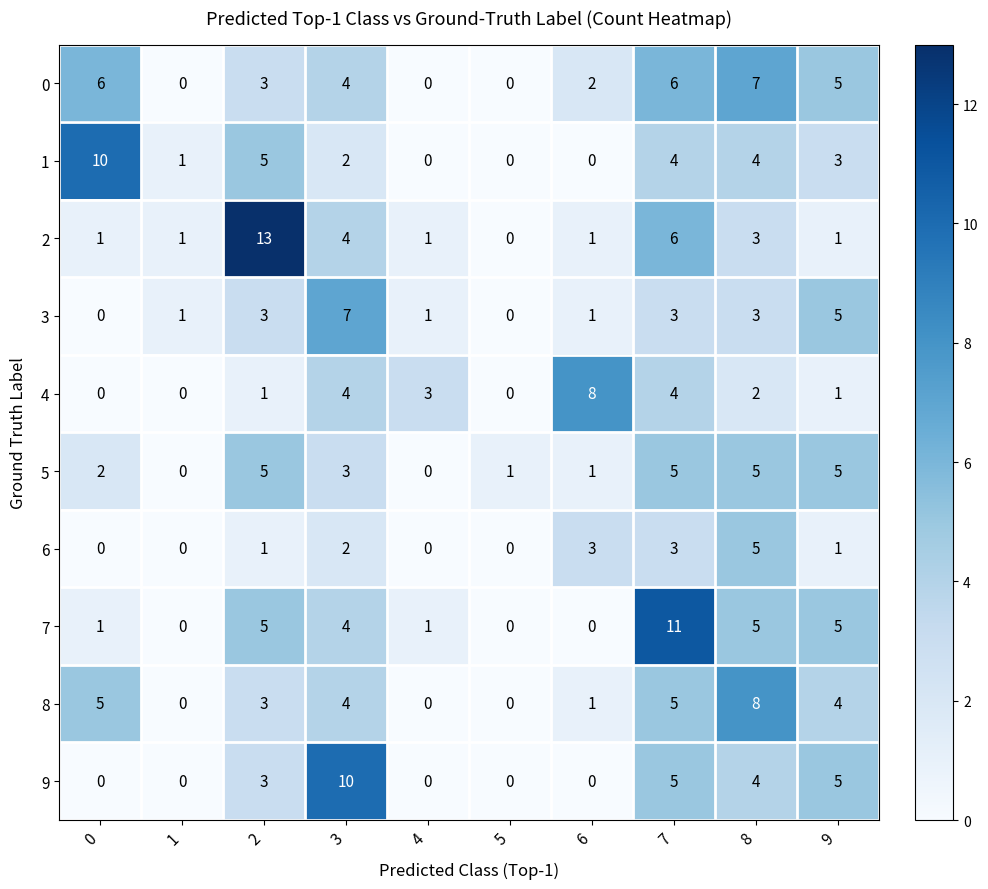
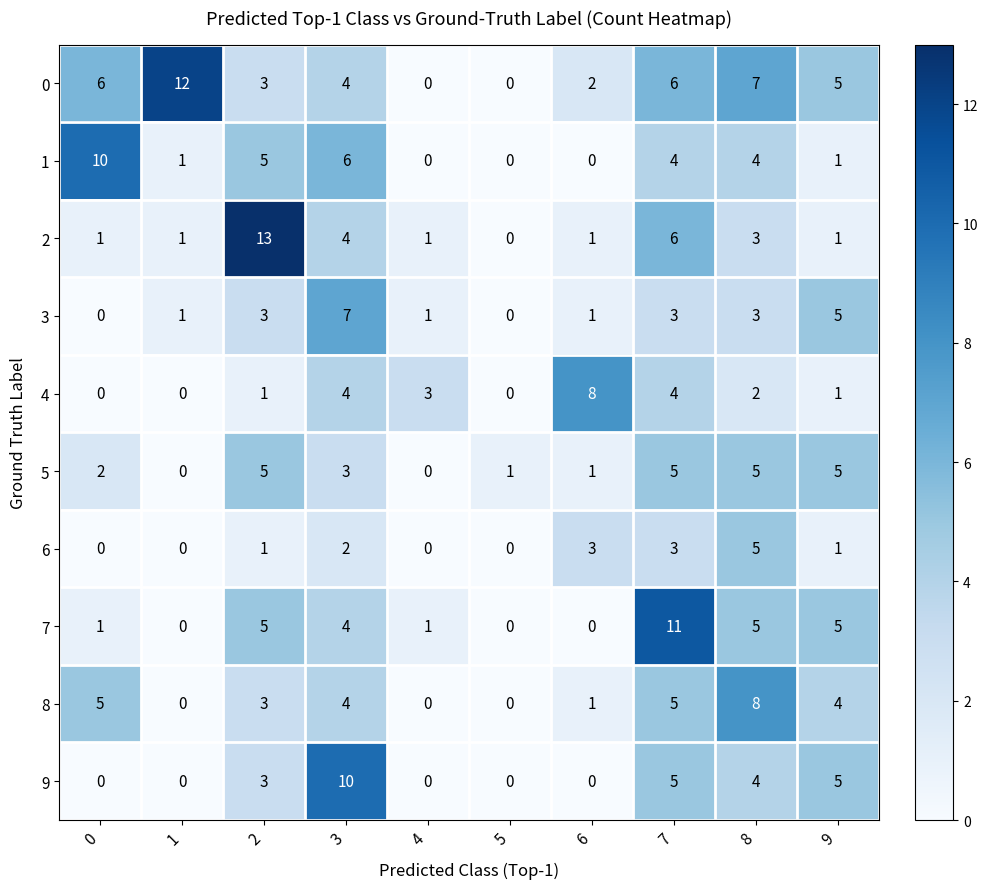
  {
    "0": {
      "0": 6,
-     "1": 0,
+     "1": 12,
      "2": 3,
      "3": 4,
      "4": 0,
      "5": 0,
      "6": 2,
      "7": 6,
      "8": 7,
      "9": 5
    },
    "1": {
      "0": 10,
      "1": 1,
      "2": 5,
-     "3": 2,
+     "3": 6,
      "4": 0,
      "5": 0,
      "6": 0,
      "7": 4,
      "8": 4,
-     "9": 3
+     "9": 1
    },
    "2": {
      "0": 1,
      "1": 1,
      "2": 13,
      "3": 4,
      "4": 1,
      "5": 0,
      "6": 1,
      "7": 6,
      "8": 3,
      "9": 1
    },
    "3": {
      "0": 0,
      "1": 1,
      "2": 3,
      "3": 7,
      "4": 1,
      "5": 0,
      "6": 1,
      "7": 3,
      "8": 3,
      "9": 5
    },
    "4": {
      "0": 0,
      "1": 0,
      "2": 1,
      "3": 4,
      "4": 3,
      "5": 0,
      "6": 8,
      "7": 4,
      "8": 2,
      "9": 1
    },
    "5": {
      "0": 2,
      "1": 0,
      "2": 5,
      "3": 3,
      "4": 0,
      "5": 1,
      "6": 1,
      "7": 5,
      "8": 5,
      "9": 5
    },
    "6": {
      "0": 0,
      "1": 0,
      "2": 1,
      "3": 2,
      "4": 0,
      "5": 0,
      "6": 3,
      "7": 3,
      "8": 5,
      "9": 1
    },
    "7": {
      "0": 1,
      "1": 0,
      "2": 5,
      "3": 4,
      "4": 1,
      "5": 0,
      "6": 0,
      "7": 11,
      "8": 5,
      "9": 5
    },
    "8": {
      "0": 5,
      "1": 0,
      "2": 3,
      "3": 4,
      "4": 0,
      "5": 0,
      "6": 1,
      "7": 5,
      "8": 8,
      "9": 4
    },
    "9": {
      "0": 0,
      "1": 0,
      "2": 3,
      "3": 10,
      "4": 0,
      "5": 0,
      "6": 0,
      "7": 5,
      "8": 4,
      "9": 5
    }
  }
